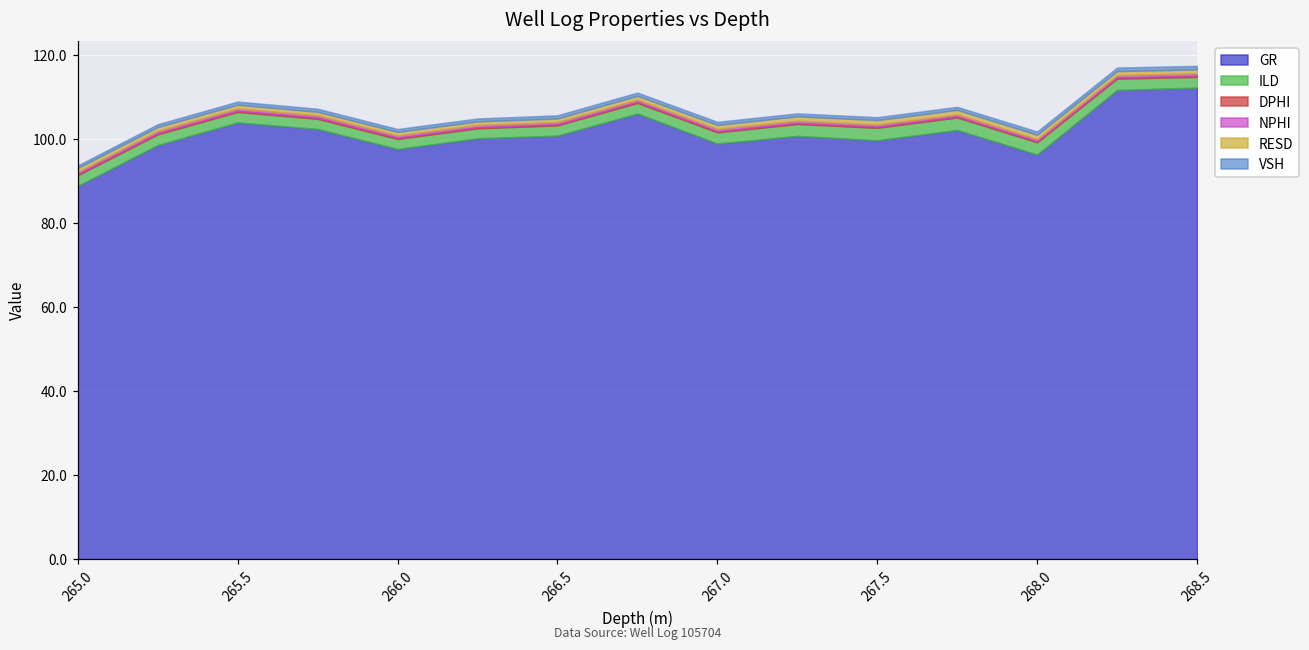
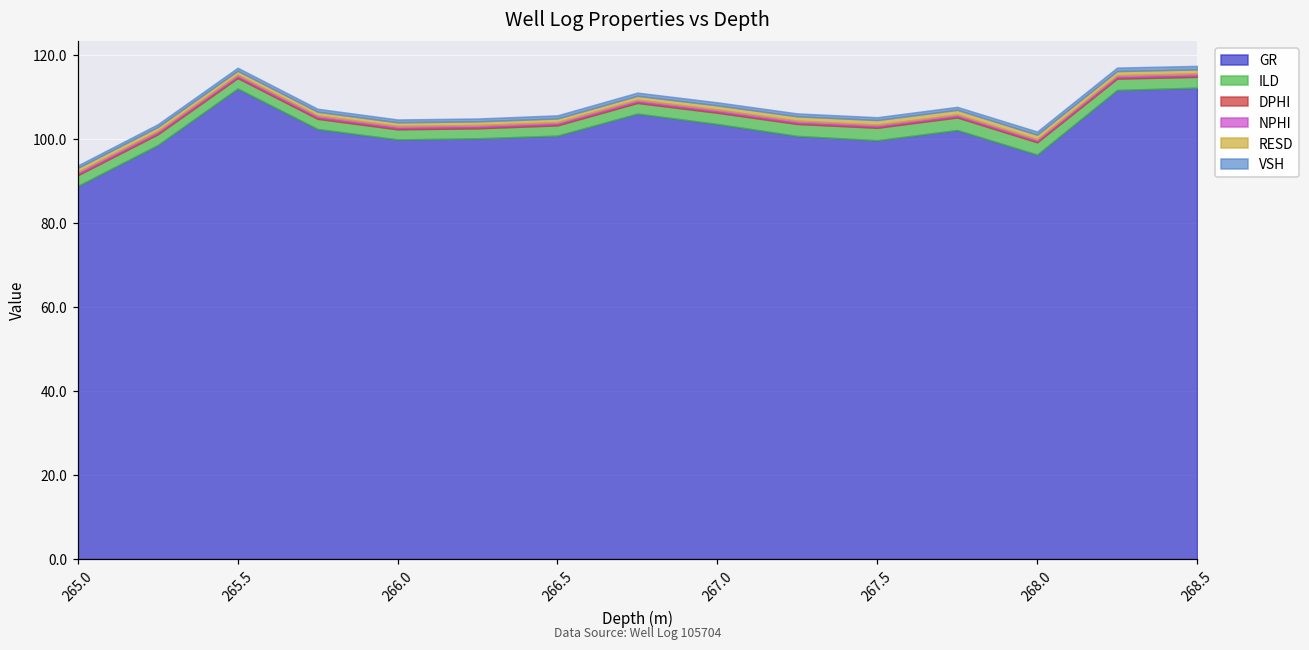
  {
    "GR": {
      "265.0": 89,
-     "265.5": 104,
-     "266.0": 98,
+     "265.5": 112,
+     "266.0": 100,
      "266.5": 101,
-     "267.0": 99,
+     "267.0": 104,
      "267.5": 100,
      "268.0": 96,
      "268.5": 112
    },
    "RESD": {
      "265.5": 1,
      "266.0": 1,
      "266.5": 1,
      "267.0": 1,
      "268.0": 1,
      "268.5": 1
    },
    "VSH": {
      "265.5": 1,
      "266.0": 1,
      "266.5": 1,
      "267.0": 1,
      "268.0": 1,
      "268.5": 1
    }
  }
